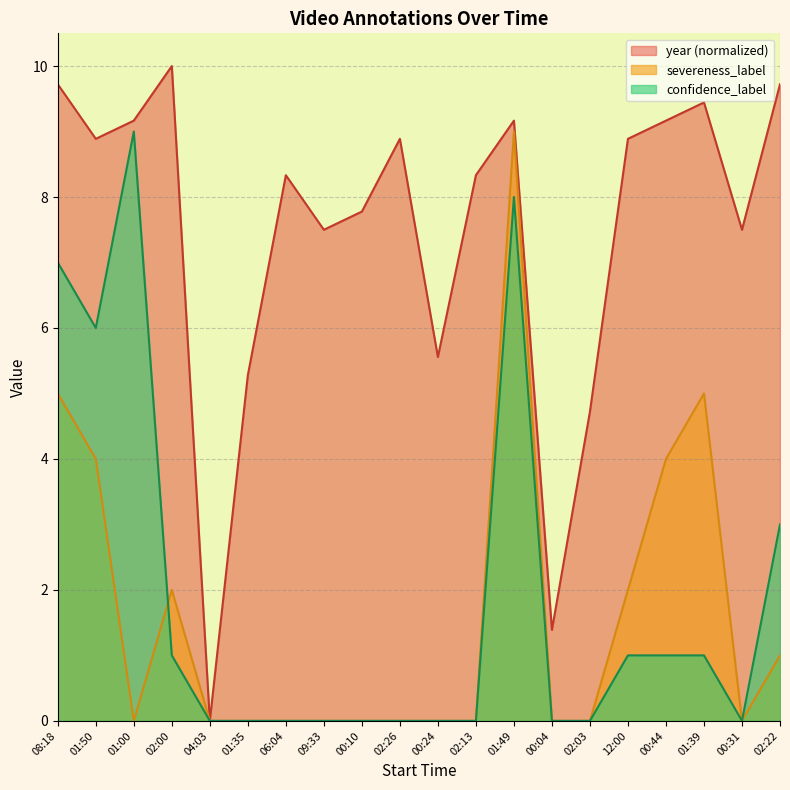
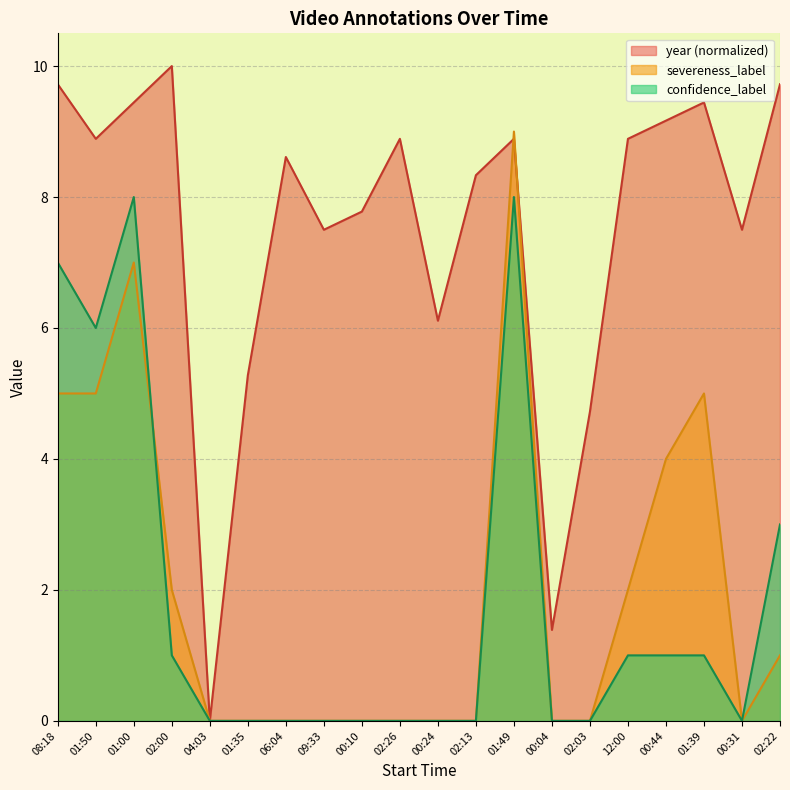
  {
    "year (normalized)": {
      "08:18": 9.7,
      "01:50": 8.9,
-     "01:00": 9.2,
+     "01:00": 9.4,
      "02:00": 10.0,
      "01:35": 5.3,
-     "06:04": 8.3,
+     "06:04": 8.6,
      "09:33": 7.5,
      "00:10": 7.8,
      "02:26": 8.9,
-     "00:24": 5.6,
+     "00:24": 6.1,
      "02:13": 8.3,
-     "01:49": 9.2,
+     "01:49": 8.9,
      "00:04": 1.4,
      "02:03": 4.7,
      "12:00": 8.9,
      "00:44": 9.2,
      "01:39": 9.4,
      "00:31": 7.5,
      "02:22": 9.7
    },
    "severeness_label": {
      "08:18": 5,
-     "01:50": 4,
-     "01:00": 0,
+     "01:50": 5,
+     "01:00": 7,
      "02:00": 2,
      "01:49": 9,
      "12:00": 2,
      "00:44": 4,
      "01:39": 5,
      "02:22": 1
    },
    "confidence_label": {
      "08:18": 7,
      "01:50": 6,
-     "01:00": 9,
+     "01:00": 8,
      "02:00": 1,
      "01:49": 8,
      "12:00": 1,
      "00:44": 1,
      "01:39": 1,
      "02:22": 3
    }
  }
